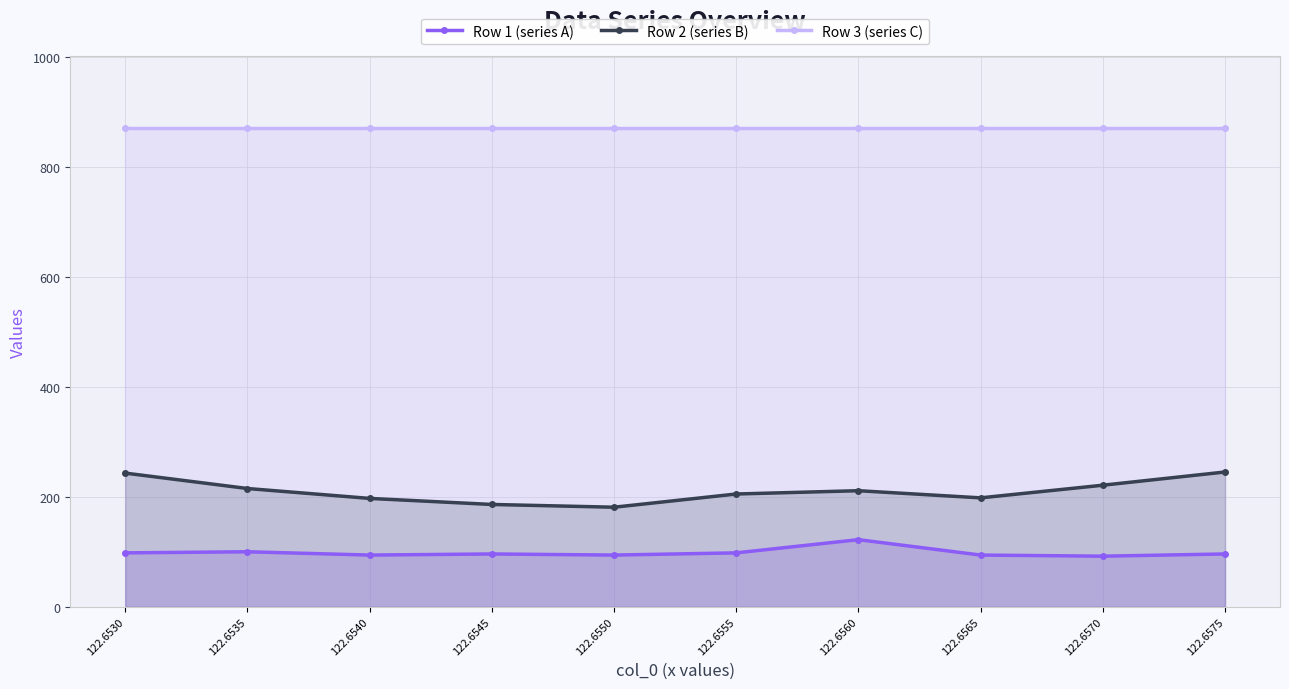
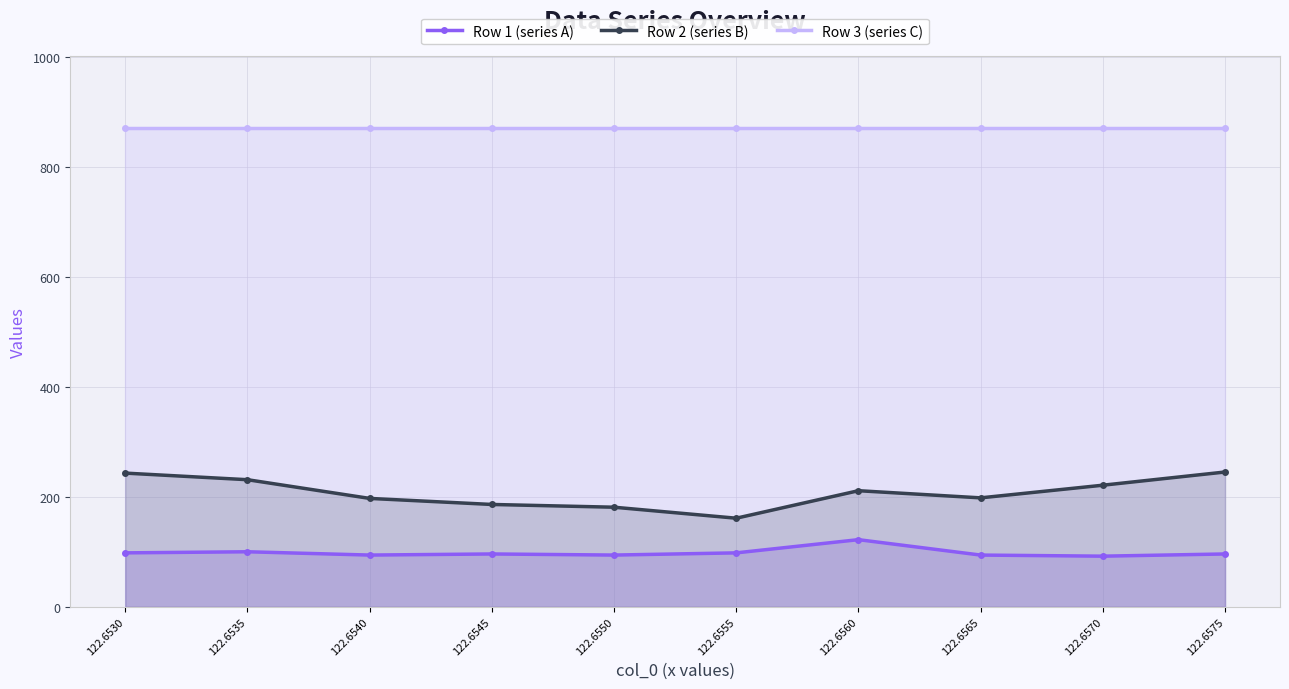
  {
    "Row 1 (series A)": {
      "122.6530": 100,
      "122.6535": 100,
      "122.6540": 90,
      "122.6545": 100,
      "122.6550": 90,
      "122.6555": 100,
      "122.6560": 120,
      "122.6565": 90,
      "122.6570": 90,
      "122.6575": 100
    },
    "Row 2 (series B)": {
      "122.6530": 240,
-     "122.6535": 220,
+     "122.6535": 230,
      "122.6540": 200,
      "122.6545": 190,
      "122.6550": 180,
-     "122.6555": 210,
+     "122.6555": 160,
      "122.6560": 210,
      "122.6565": 200,
      "122.6570": 220,
      "122.6575": 250
    },
    "Row 3 (series C)": {
      "122.6530": 870,
      "122.6535": 870,
      "122.6540": 870,
      "122.6545": 870,
      "122.6550": 870,
      "122.6555": 870,
      "122.6560": 870,
      "122.6565": 870,
      "122.6570": 870,
      "122.6575": 870
    }
  }
